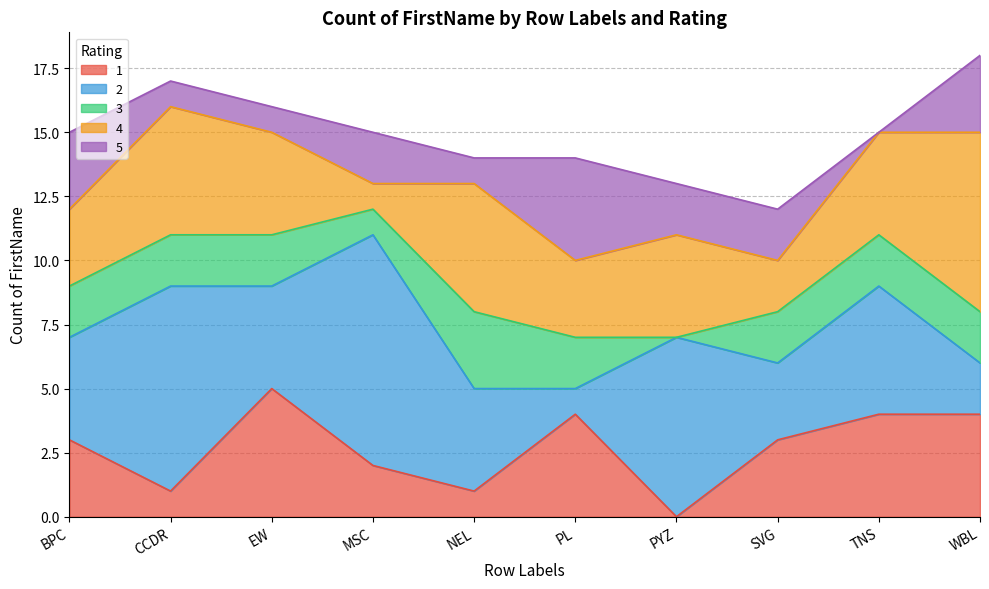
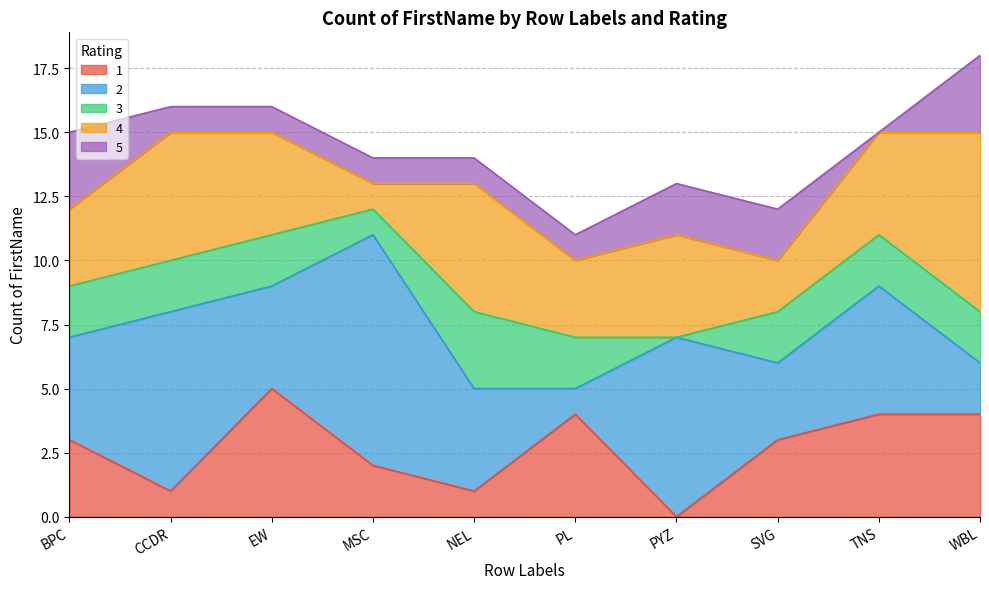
  {
    "1": {
      "BPC": 3,
      "CCDR": 1,
      "EW": 5,
      "MSC": 2,
      "NEL": 1,
      "PL": 4,
      "PYZ": 0,
      "SVG": 3,
      "TNS": 4,
      "WBL": 4
    },
    "2": {
      "BPC": 4,
-     "CCDR": 8,
+     "CCDR": 7,
      "EW": 4,
      "MSC": 9,
      "NEL": 4,
      "PL": 1,
      "SVG": 3,
      "TNS": 5,
      "WBL": 2
    },
    "3": {
      "BPC": 2,
      "CCDR": 2,
      "EW": 2,
      "MSC": 1,
      "NEL": 3,
      "PL": 2,
      "SVG": 2,
      "TNS": 2,
      "WBL": 2
    },
    "4": {
      "BPC": 3,
      "CCDR": 5,
      "EW": 4,
      "MSC": 1,
      "NEL": 5,
      "PL": 3,
      "PYZ": 4,
      "SVG": 2,
      "WBL": 7
    },
    "5": {
      "BPC": 3,
      "CCDR": 1,
      "EW": 1,
-     "MSC": 2,
+     "MSC": 1,
      "NEL": 1,
-     "PL": 4,
+     "PL": 1,
      "PYZ": 2,
      "SVG": 2,
      "WBL": 3
    }
  }
